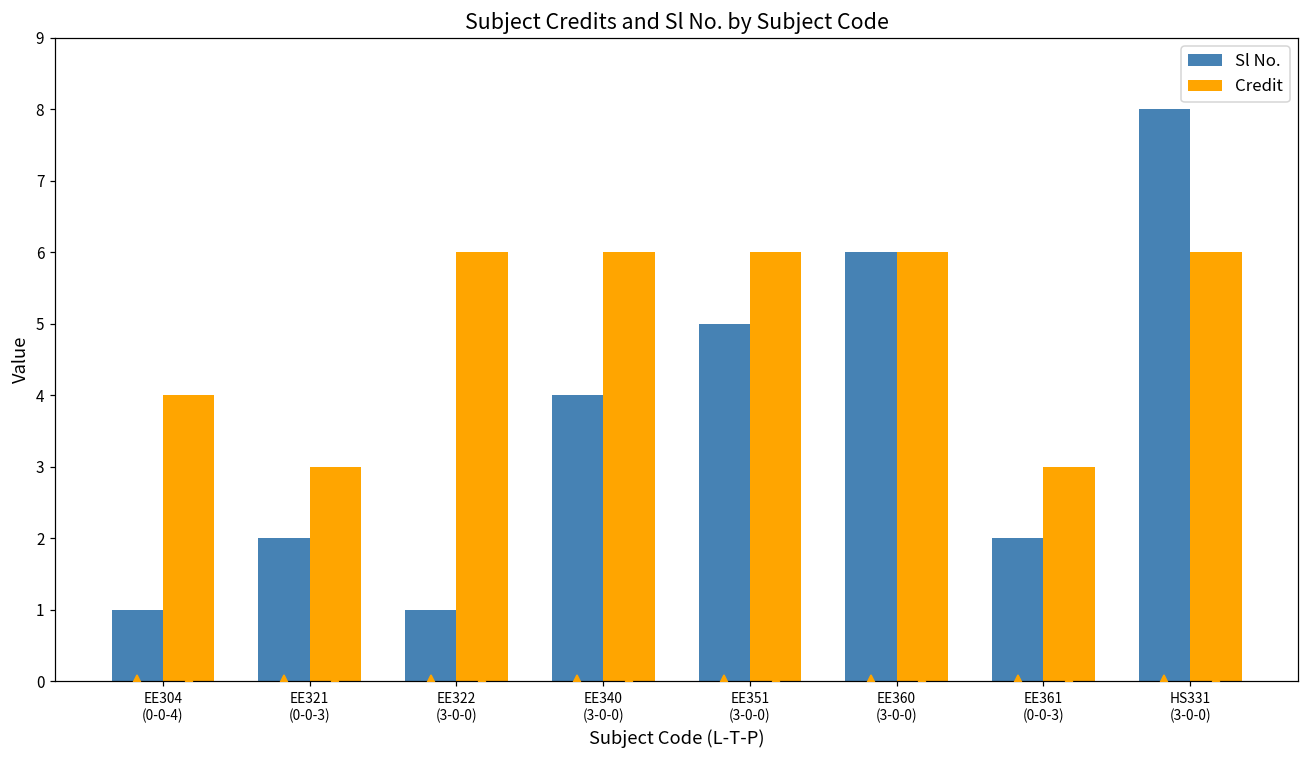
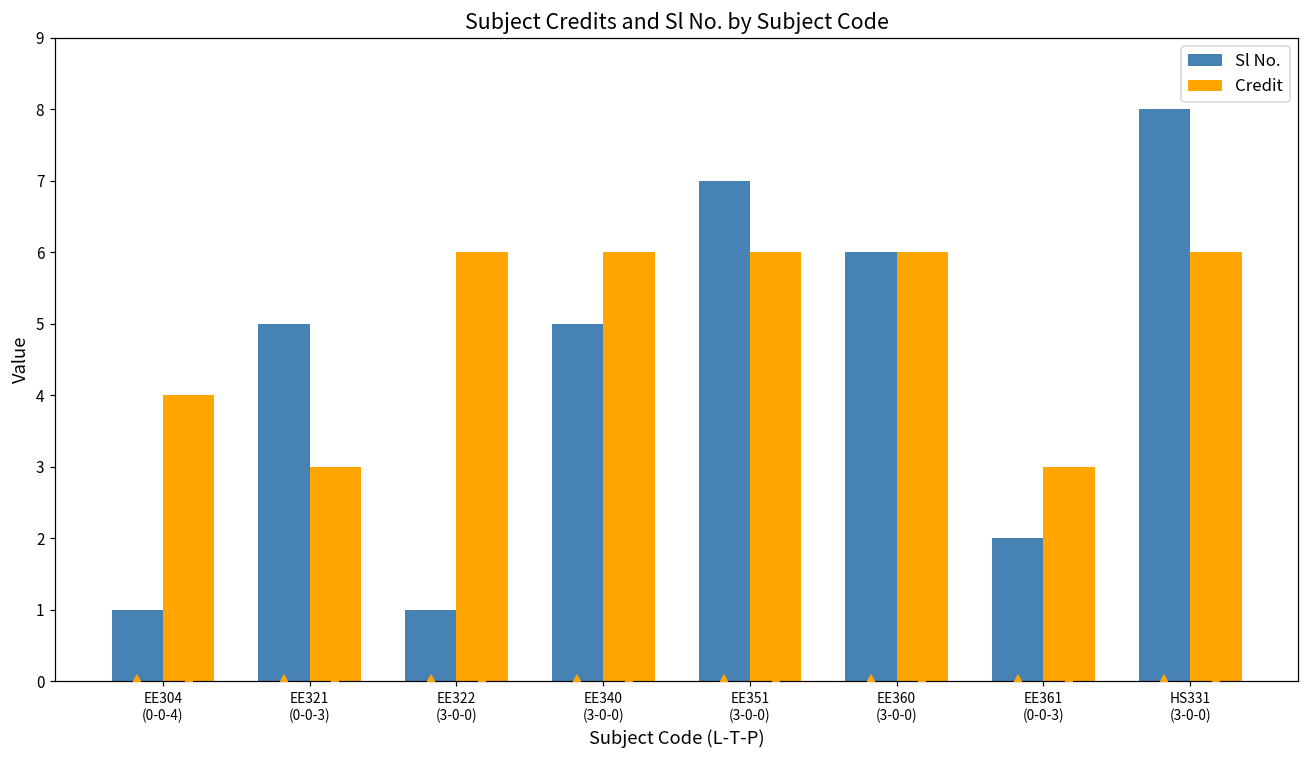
  {
    "Sl No.": {
      "EE304 (0-0-4)": 1,
-     "EE321 (0-0-3)": 2,
+     "EE321 (0-0-3)": 5,
      "EE322 (3-0-0)": 1,
-     "EE340 (3-0-0)": 4,
-     "EE351 (3-0-0)": 5,
+     "EE340 (3-0-0)": 5,
+     "EE351 (3-0-0)": 7,
      "EE360 (3-0-0)": 6,
      "EE361 (0-0-3)": 2,
      "HS331 (3-0-0)": 8
    }
  }
